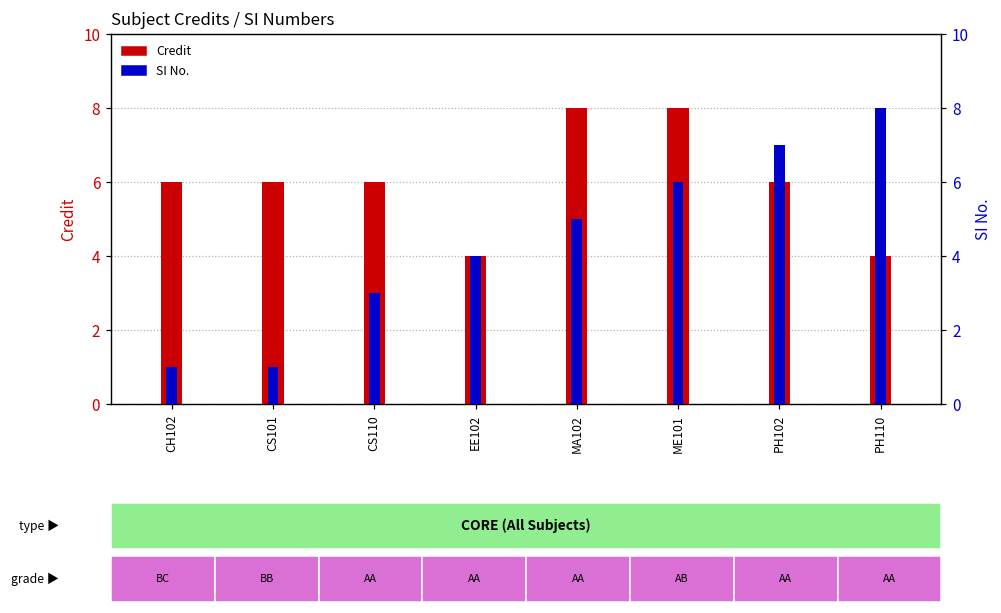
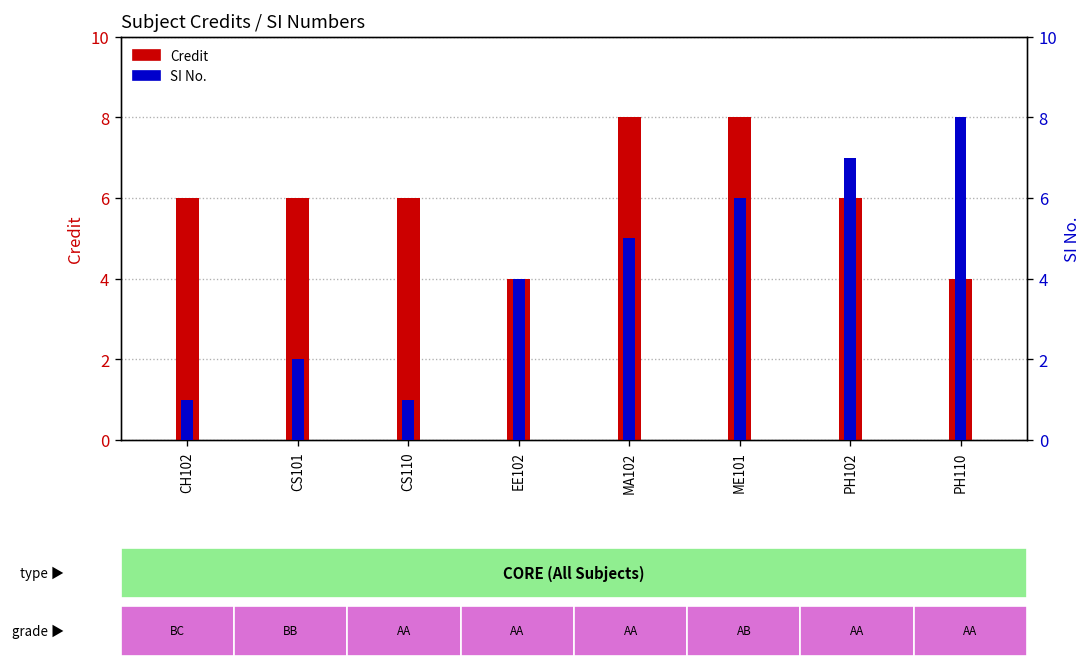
  {
    "Credit": {
      "CH102": 6.0,
      "CS101": 6.0,
      "CS110": 6.0,
      "EE102": 4.0,
      "MA102": 8.0,
      "ME101": 8.0,
      "PH102": 6.0,
      "PH110": 4.0
    },
    "SI No.": {
      "CH102": 1,
-     "CS101": 1,
-     "CS110": 3,
+     "CS101": 2,
+     "CS110": 1,
      "EE102": 4,
      "MA102": 5,
      "ME101": 6,
      "PH102": 7,
      "PH110": 8
    }
  }
